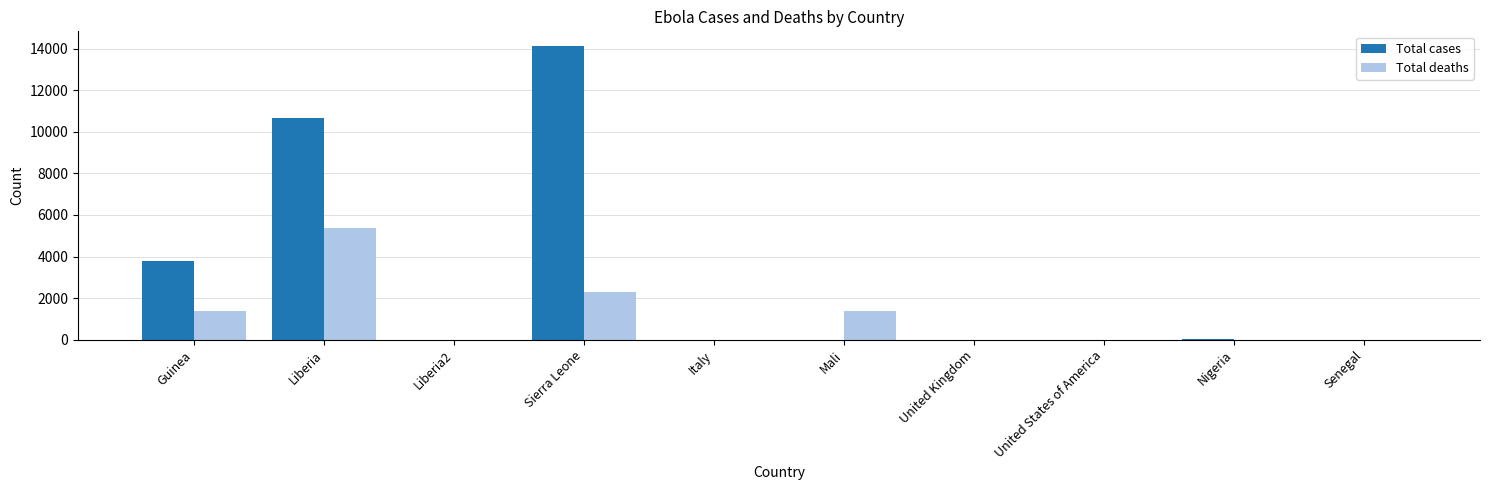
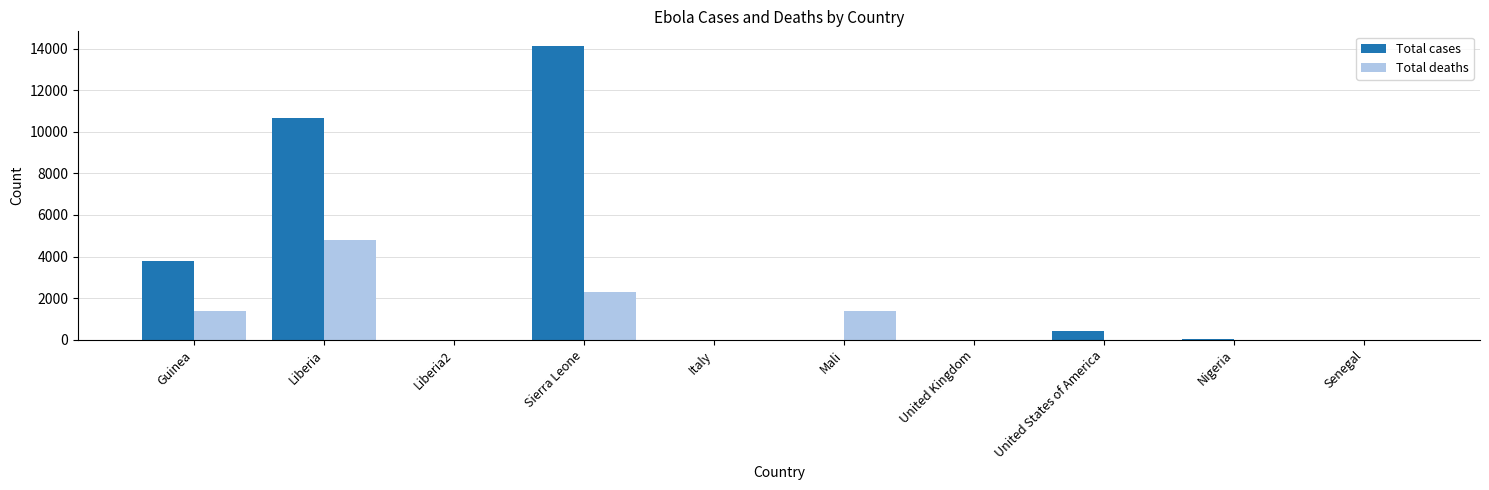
  {
    "Total cases": {
      "Guinea": 3800,
      "Liberia": 10700,
      "Sierra Leone": 14100,
-     "United States of America": 0
+     "United States of America": 400
    },
    "Total deaths": {
      "Guinea": 1400,
-     "Liberia": 5400,
+     "Liberia": 4800,
      "Sierra Leone": 2300,
      "Italy": 0,
      "Mali": 1400,
      "United Kingdom": 0,
      "Senegal": 0
    }
  }
